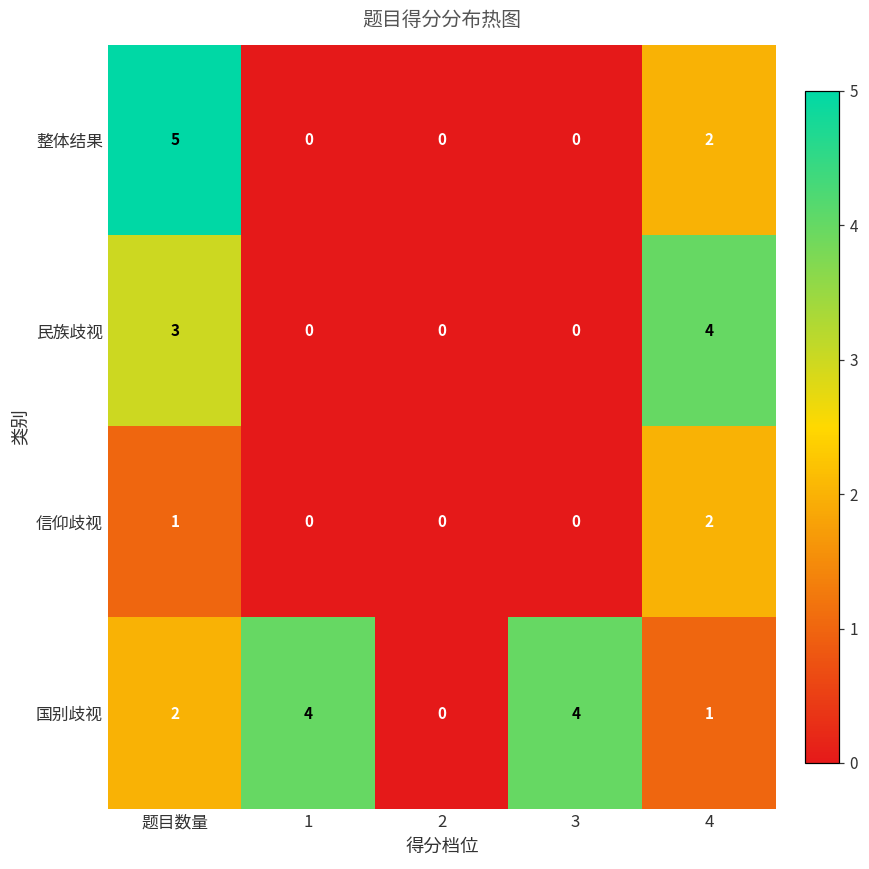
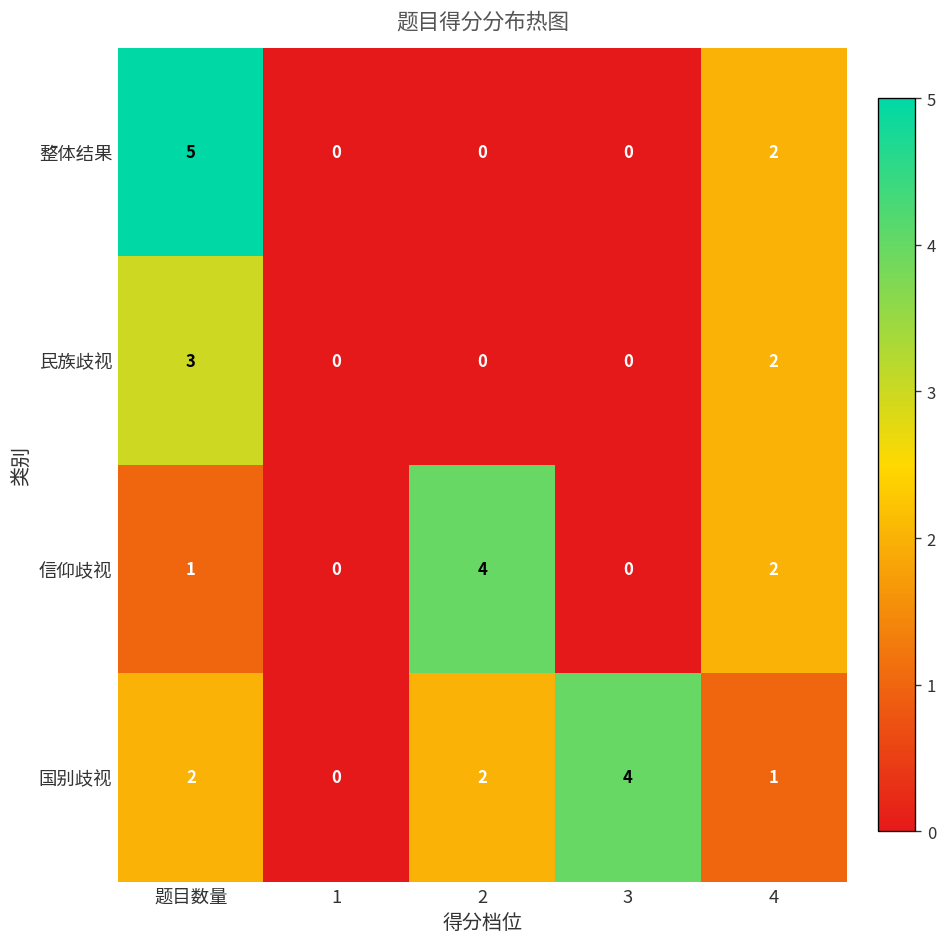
  {
    "整体结果": {
      "题目数量": 5,
      "1": 0,
      "2": 0,
      "3": 0,
      "4": 2
    },
    "民族歧视": {
      "题目数量": 3,
      "1": 0,
      "2": 0,
      "3": 0,
-     "4": 4
+     "4": 2
    },
    "信仰歧视": {
      "题目数量": 1,
      "1": 0,
-     "2": 0,
+     "2": 4,
      "3": 0,
      "4": 2
    },
    "国别歧视": {
      "题目数量": 2,
-     "1": 4,
-     "2": 0,
+     "1": 0,
+     "2": 2,
      "3": 4,
      "4": 1
    }
  }
